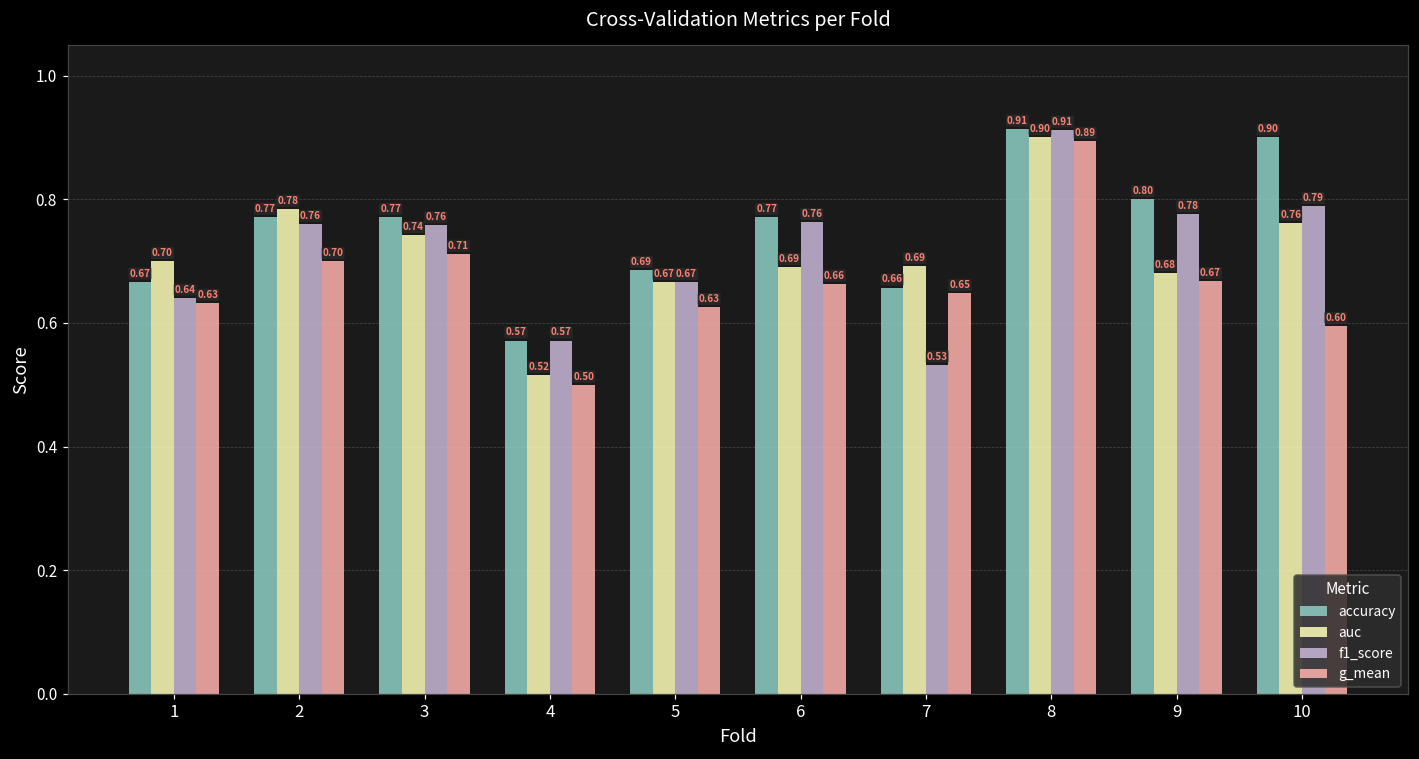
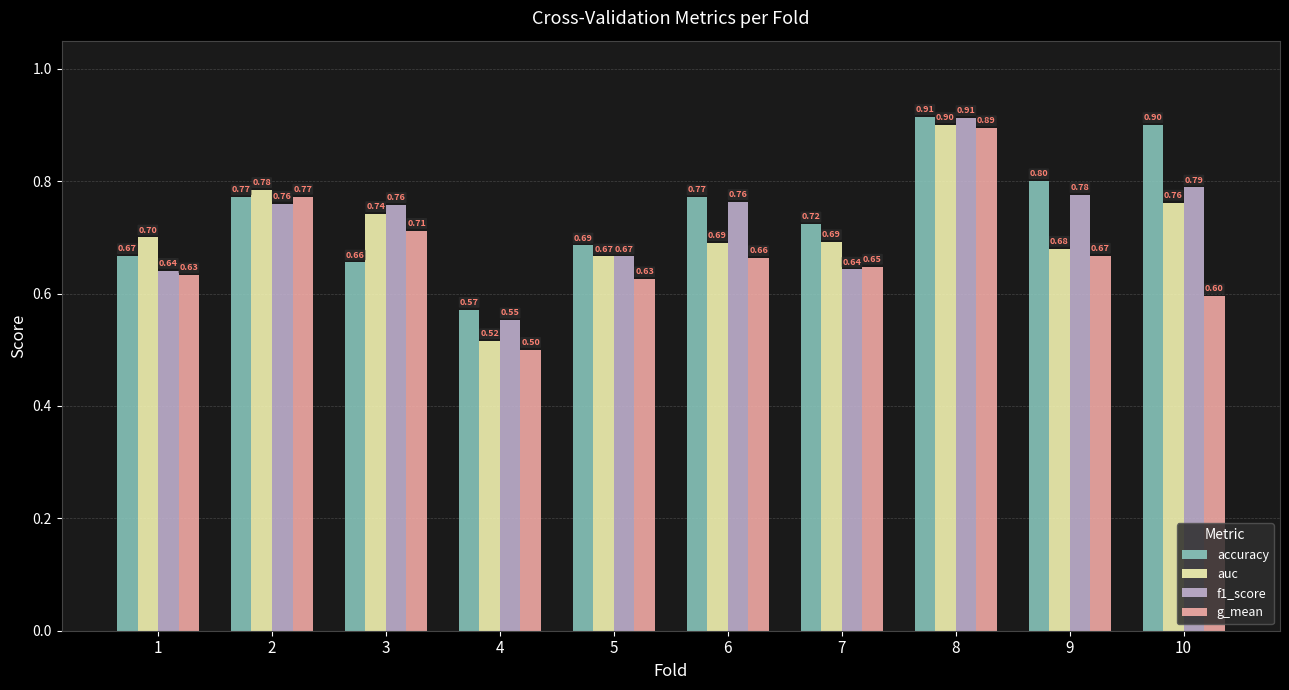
  {
    "accuracy": {
-     "3": 0.77,
-     "7": 0.66
+     "3": 0.66,
+     "7": 0.72
    },
    "f1_score": {
-     "4": 0.57,
-     "7": 0.53
+     "4": 0.55,
+     "7": 0.64
    },
    "g_mean": {
-     "2": 0.70
+     "2": 0.77
    }
  }
